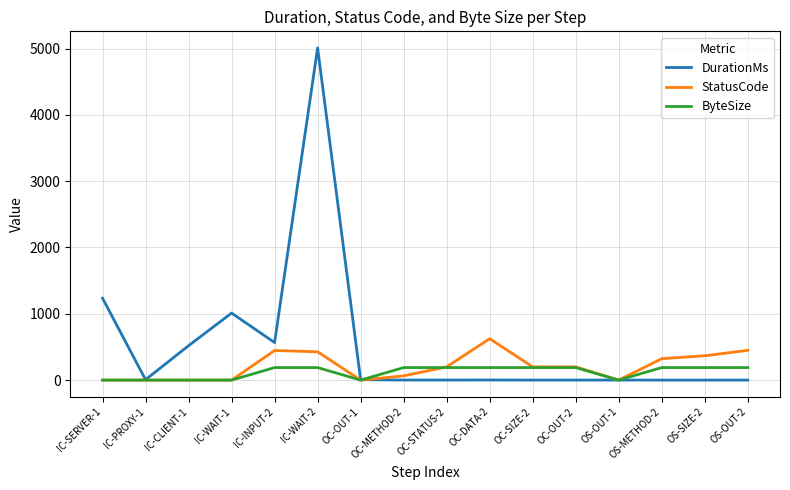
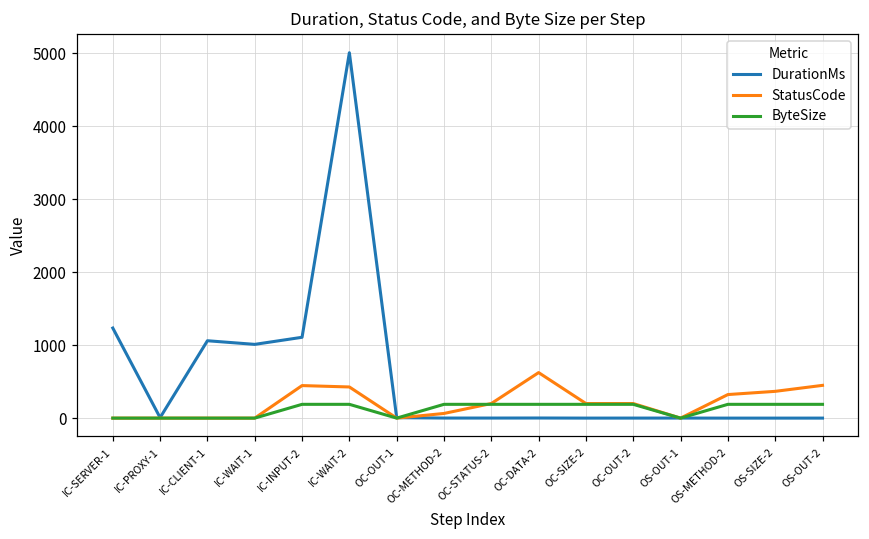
  {
    "DurationMs": {
      "IC-SERVER-1": 1200,
-     "IC-CLIENT-1": 500,
+     "IC-CLIENT-1": 1100,
      "IC-WAIT-1": 1000,
-     "IC-INPUT-2": 600,
+     "IC-INPUT-2": 1100,
      "IC-WAIT-2": 5000,
      "OC-METHOD-2": 0,
      "OC-STATUS-2": 0,
      "OC-DATA-2": 0,
      "OC-SIZE-2": 0,
      "OC-OUT-2": 0,
      "OS-METHOD-2": 0,
      "OS-SIZE-2": 0,
      "OS-OUT-2": 0
    },
    "StatusCode": {
      "IC-INPUT-2": 400,
      "IC-WAIT-2": 400,
      "OC-METHOD-2": 100,
      "OC-DATA-2": 600,
      "OS-METHOD-2": 300,
      "OS-SIZE-2": 400,
      "OS-OUT-2": 400
    },
    "ByteSize": {
      "IC-INPUT-2": 200,
      "IC-WAIT-2": 200,
      "OC-METHOD-2": 200,
      "OC-DATA-2": 200,
      "OS-METHOD-2": 200,
      "OS-SIZE-2": 200,
      "OS-OUT-2": 200
    }
  }
